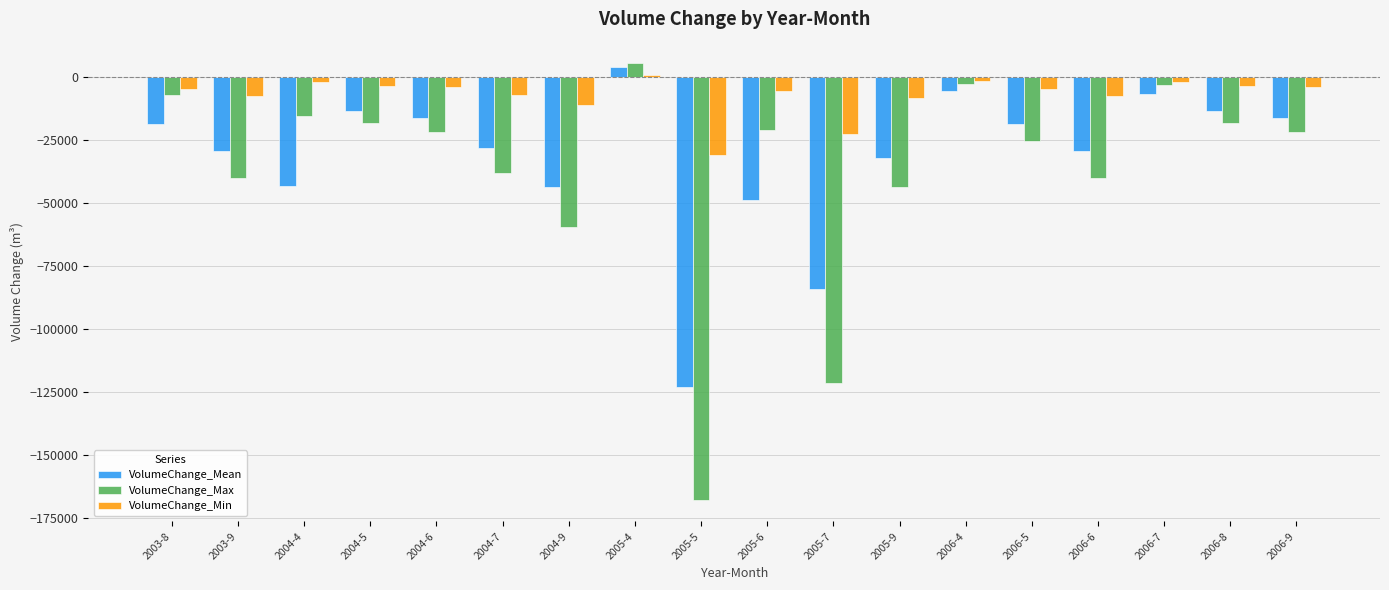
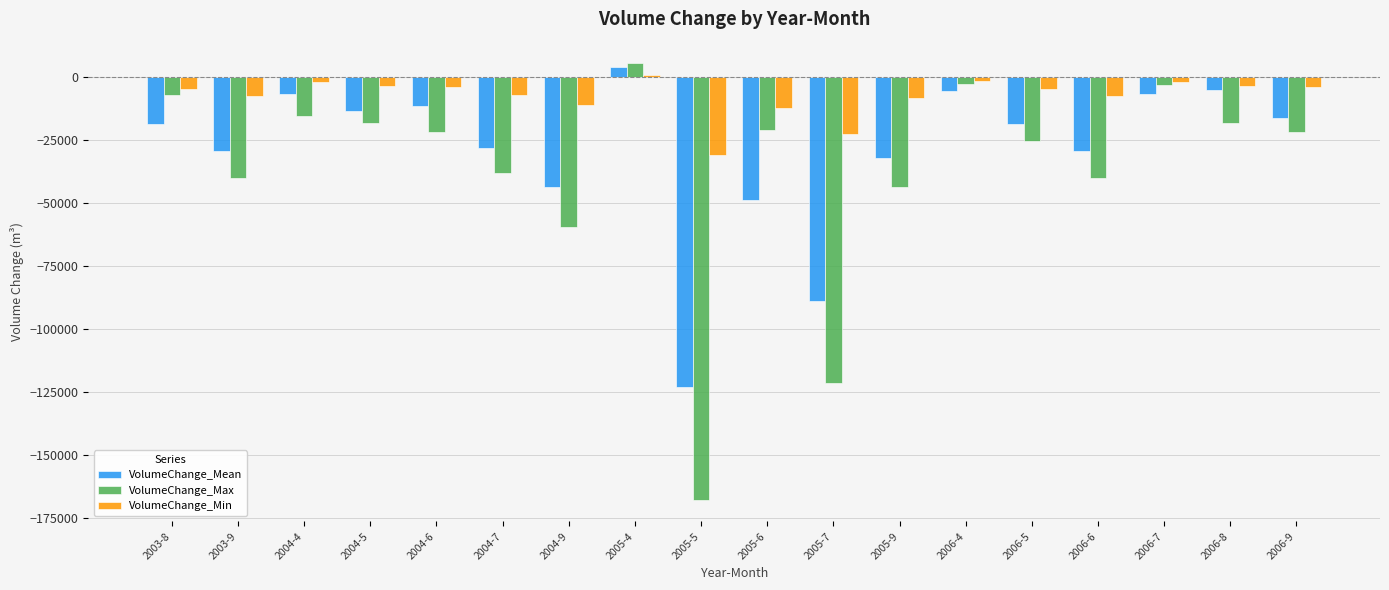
  {
    "VolumeChange_Mean": {
      "2003-8": -19000,
      "2003-9": -29000,
-     "2004-4": -43000,
+     "2004-4": -7000,
      "2004-5": -13000,
-     "2004-6": -16000,
+     "2004-6": -11000,
      "2004-7": -28000,
      "2004-9": -44000,
      "2005-4": 4000,
      "2005-5": -123000,
      "2005-6": -49000,
-     "2005-7": -84000,
+     "2005-7": -89000,
      "2005-9": -32000,
      "2006-4": -5000,
      "2006-5": -19000,
      "2006-6": -29000,
      "2006-7": -7000,
-     "2006-8": -13000,
+     "2006-8": -5000,
      "2006-9": -16000
    },
    "VolumeChange_Max": {
      "2003-8": -7000,
      "2003-9": -40000,
      "2004-4": -15000,
      "2004-5": -18000,
      "2004-6": -22000,
      "2004-7": -38000,
      "2004-9": -60000,
      "2005-4": 5000,
      "2005-5": -168000,
      "2005-6": -21000,
      "2005-7": -121000,
      "2005-9": -43000,
      "2006-4": -3000,
      "2006-5": -25000,
      "2006-6": -40000,
      "2006-7": -3000,
      "2006-8": -18000,
      "2006-9": -22000
    },
    "VolumeChange_Min": {
      "2003-8": -5000,
      "2003-9": -7000,
      "2004-4": -2000,
      "2004-5": -3000,
      "2004-6": -4000,
      "2004-7": -7000,
      "2004-9": -11000,
      "2005-4": 1000,
      "2005-5": -31000,
-     "2005-6": -5000,
+     "2005-6": -12000,
      "2005-7": -22000,
      "2005-9": -8000,
      "2006-4": -1000,
      "2006-5": -5000,
      "2006-6": -7000,
      "2006-7": -2000,
      "2006-8": -3000,
      "2006-9": -4000
    }
  }
